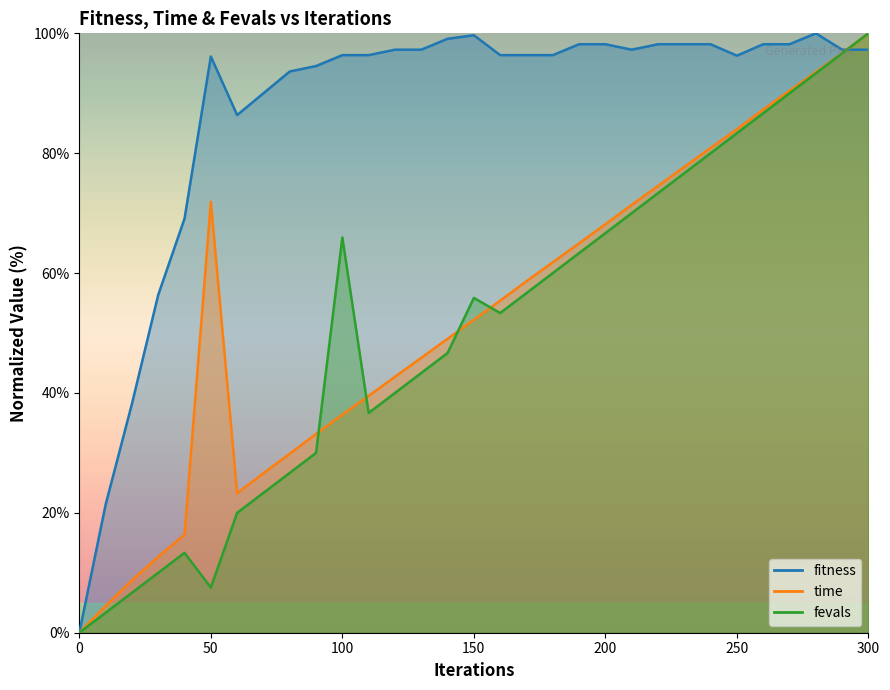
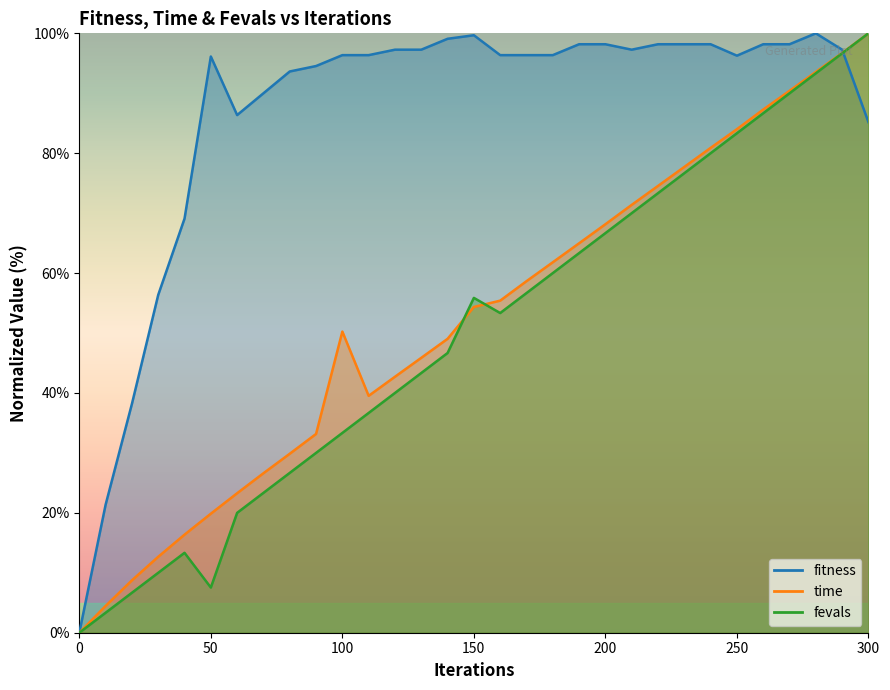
  {
    "fitness": {
      "50": "96%",
      "100": "96%",
      "150": "100%",
      "200": "98%",
      "250": "96%",
-     "300": "97%"
+     "300": "85%"
    },
    "time": {
-     "50": "72%",
-     "100": "36%",
-     "150": "52%",
+     "50": "20%",
+     "100": "50%",
+     "150": "54%",
      "200": "68%",
      "250": "84%"
    },
    "fevals": {
      "50": "8%",
-     "100": "66%",
+     "100": "33%",
      "150": "56%",
      "200": "67%",
      "250": "83%"
    }
  }
